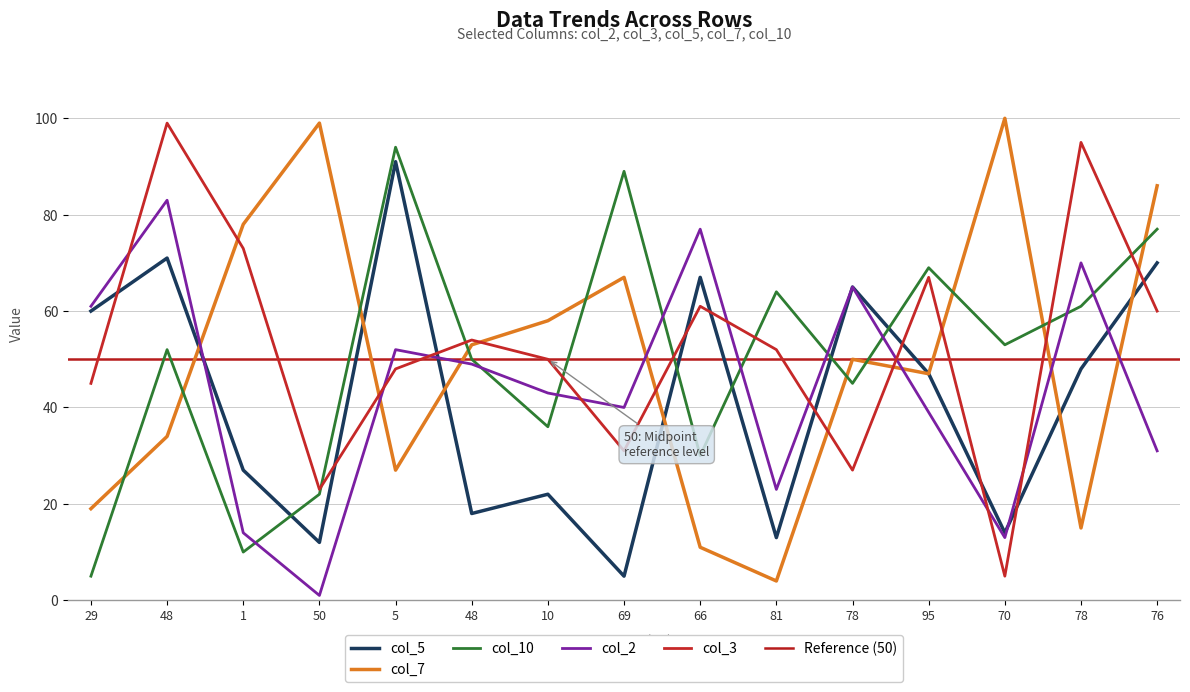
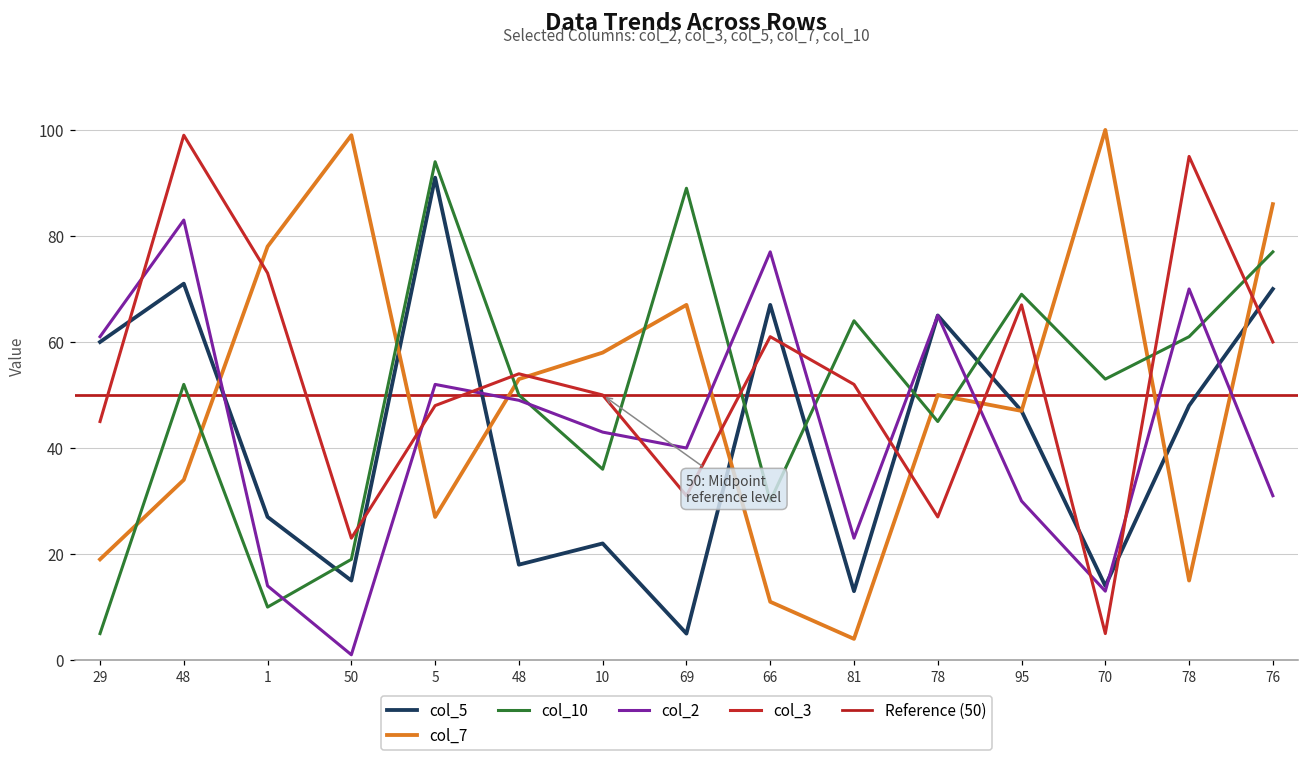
  {
    "col_5": {
      "29": 60,
      "1": 27,
-     "50": 12,
+     "50": 15,
      "5": 91,
      "10": 22,
      "69": 5,
      "66": 67,
      "81": 13,
      "70": 14,
      "76": 70
    },
    "col_7": {
      "29": 19,
      "1": 78,
      "50": 99,
      "5": 27,
      "10": 58,
      "69": 67,
      "66": 11,
      "81": 4,
      "70": 100,
      "76": 86
    },
    "col_10": {
      "29": 5,
      "1": 10,
-     "50": 22,
+     "50": 19,
      "5": 94,
      "10": 36,
      "69": 89,
      "81": 64,
      "95": 69,
      "70": 53,
      "76": 77
    },
    "col_2": {
      "29": 61,
      "1": 14,
      "50": 1,
      "5": 52,
      "10": 43,
      "66": 77,
      "81": 23,
-     "95": 39,
+     "95": 30,
      "70": 13,
      "76": 31
    },
    "col_3": {
      "29": 45,
      "1": 73,
      "50": 23,
      "5": 48,
      "10": 50,
      "66": 61,
      "81": 52,
      "95": 67,
      "70": 5,
      "76": 60
    }
  }
